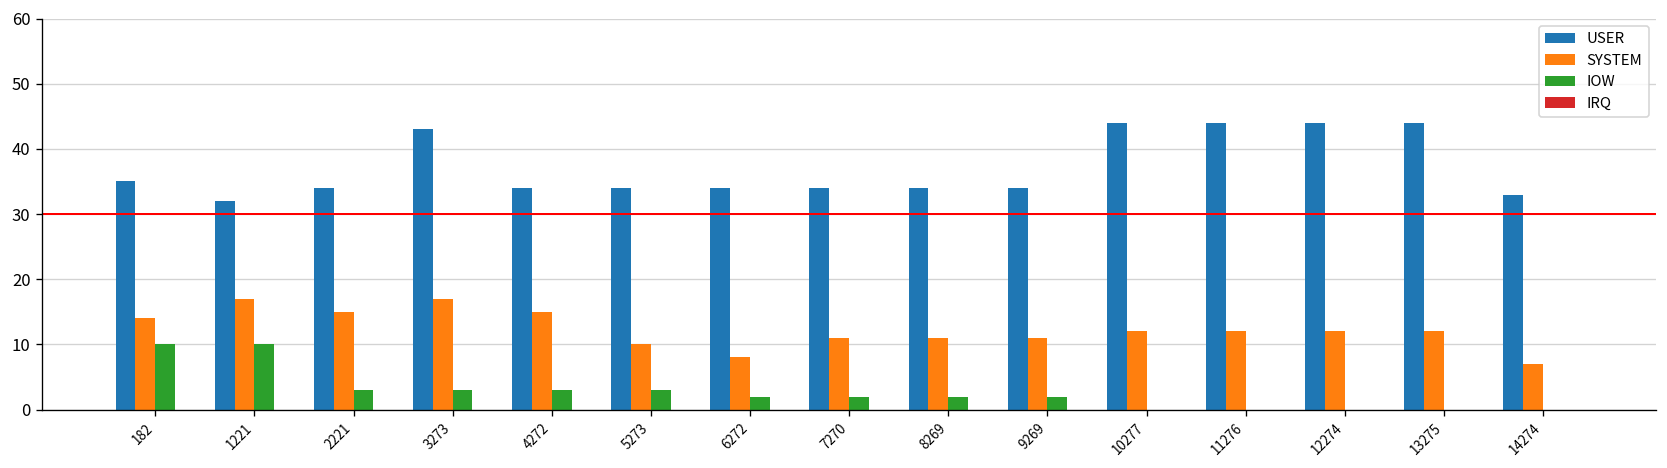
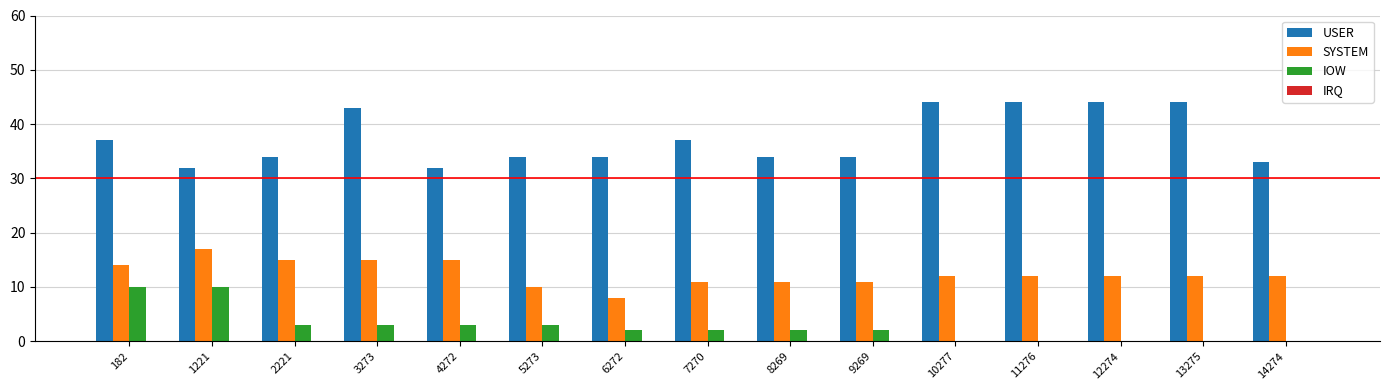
  {
    "USER": {
-     "182": 35,
+     "182": 37,
      "1221": 32,
      "2221": 34,
      "3273": 43,
-     "4272": 34,
+     "4272": 32,
      "5273": 34,
      "6272": 34,
-     "7270": 34,
+     "7270": 37,
      "8269": 34,
      "9269": 34,
      "10277": 44,
      "11276": 44,
      "12274": 44,
      "13275": 44,
      "14274": 33
    },
    "SYSTEM": {
      "182": 14,
      "1221": 17,
      "2221": 15,
-     "3273": 17,
+     "3273": 15,
      "4272": 15,
      "5273": 10,
      "6272": 8,
      "7270": 11,
      "8269": 11,
      "9269": 11,
      "10277": 12,
      "11276": 12,
      "12274": 12,
      "13275": 12,
-     "14274": 7
+     "14274": 12
    },
    "IOW": {
      "182": 10,
      "1221": 10,
      "2221": 3,
      "3273": 3,
      "4272": 3,
      "5273": 3,
      "6272": 2,
      "7270": 2,
      "8269": 2,
      "9269": 2,
      "10277": 0,
      "11276": 0,
      "12274": 0,
      "13275": 0,
      "14274": 0
    },
    "IRQ": {
      "182": 0,
      "1221": 0,
      "2221": 0,
      "3273": 0,
      "4272": 0,
      "5273": 0,
      "6272": 0,
      "7270": 0,
      "8269": 0,
      "9269": 0,
      "10277": 0,
      "11276": 0,
      "12274": 0,
      "13275": 0,
      "14274": 0
    }
  }
